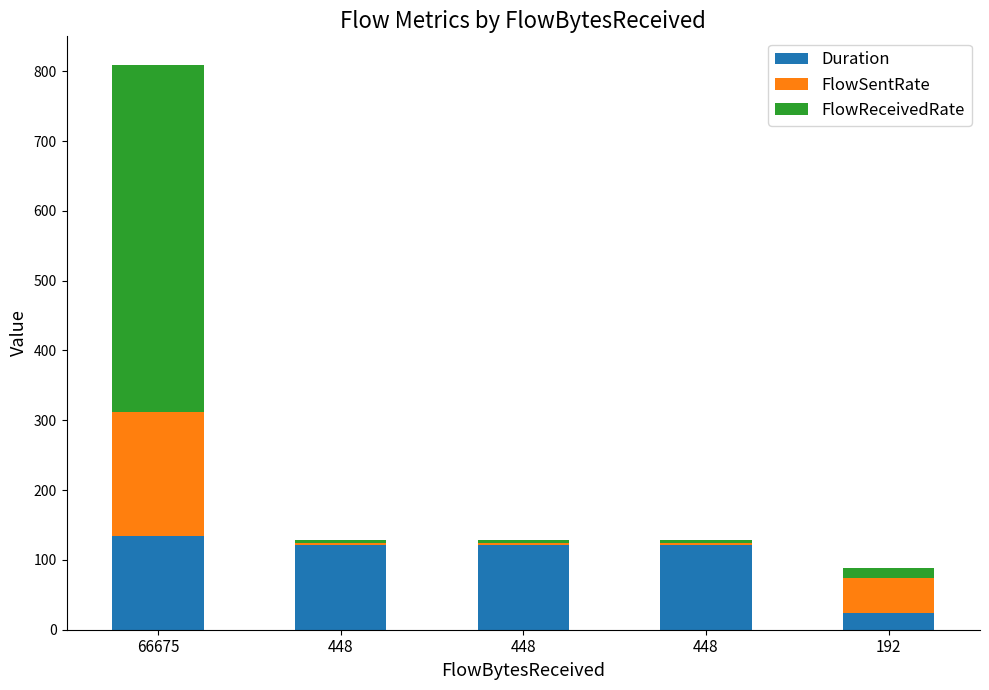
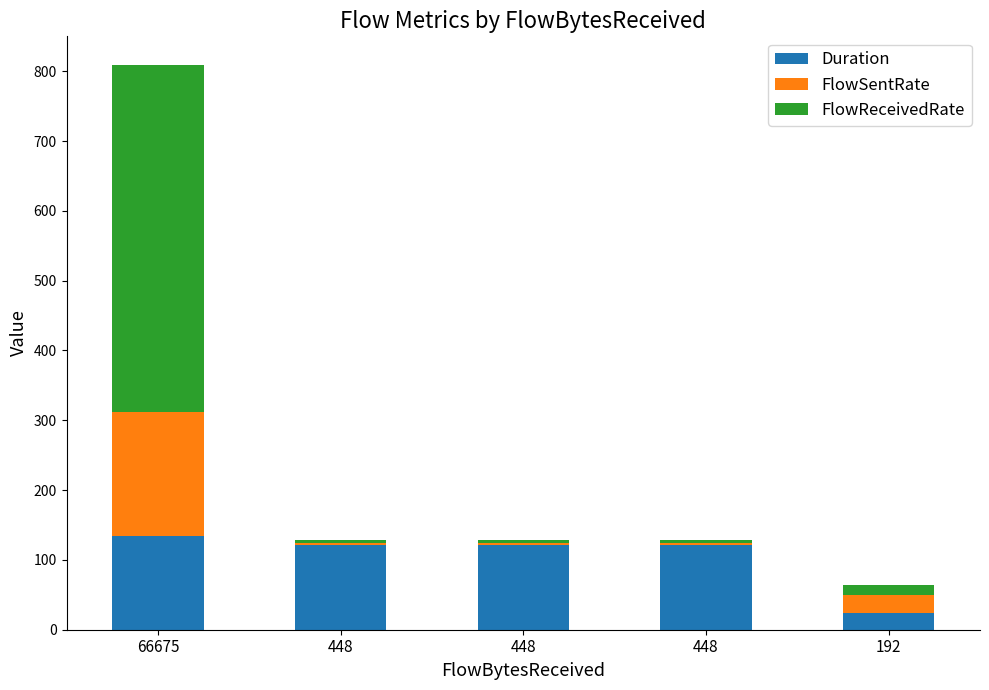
  {
    "Duration": {
      "66675": 130,
      "192": 20
    },
    "FlowSentRate": {
      "66675": 180,
-     "192": 50
+     "192": 30
    },
    "FlowReceivedRate": {
      "66675": 500,
      "192": 10
    }
  }
